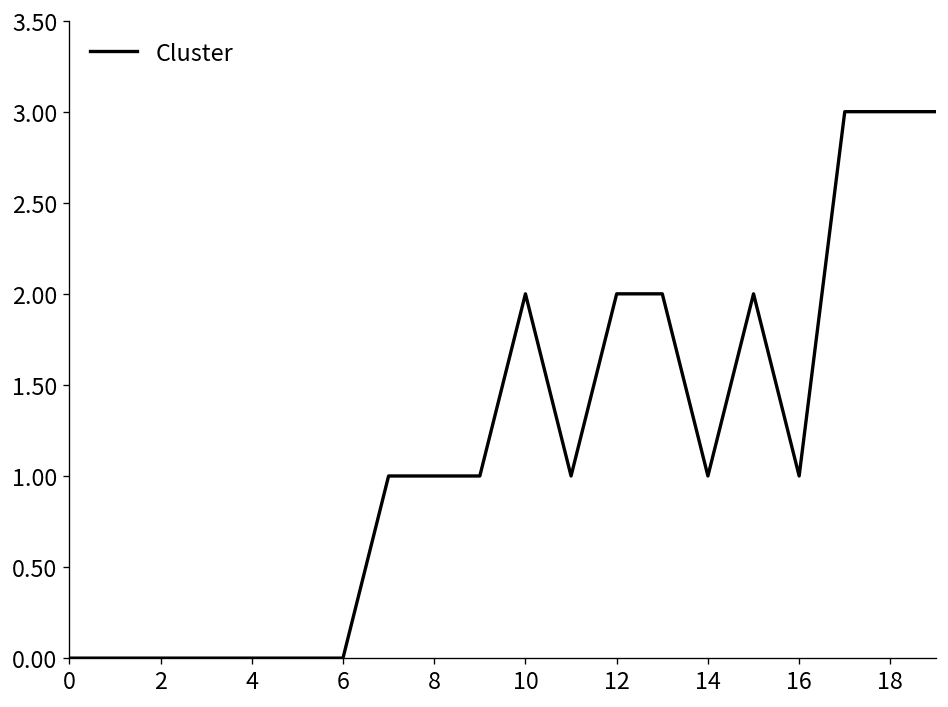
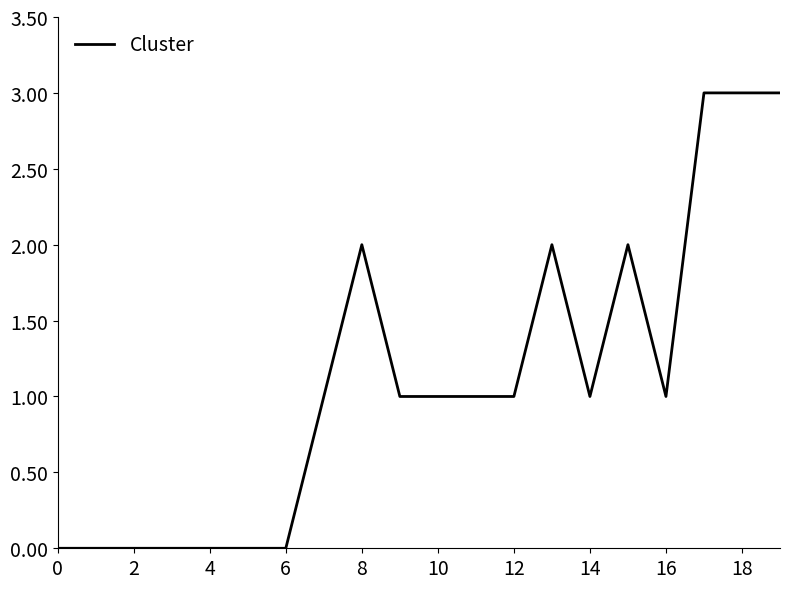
  {
    "0": 0,
    "2": 0,
    "4": 0,
    "6": 0,
-   "8": 1,
-   "10": 2,
-   "12": 2,
+   "8": 2,
+   "10": 1,
+   "12": 1,
    "14": 1,
    "16": 1,
    "18": 3
  }
